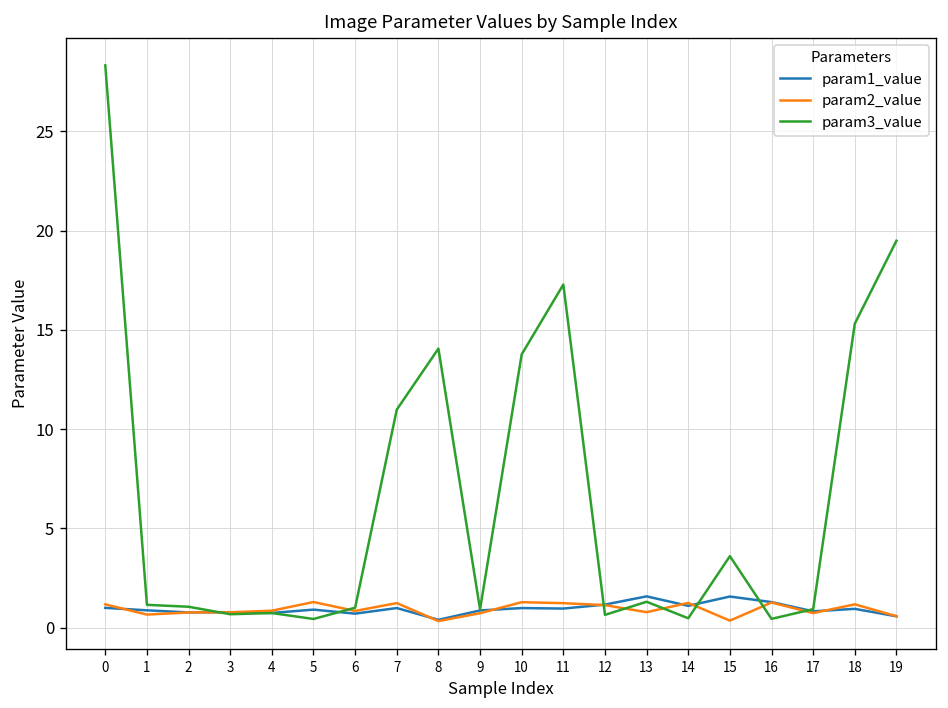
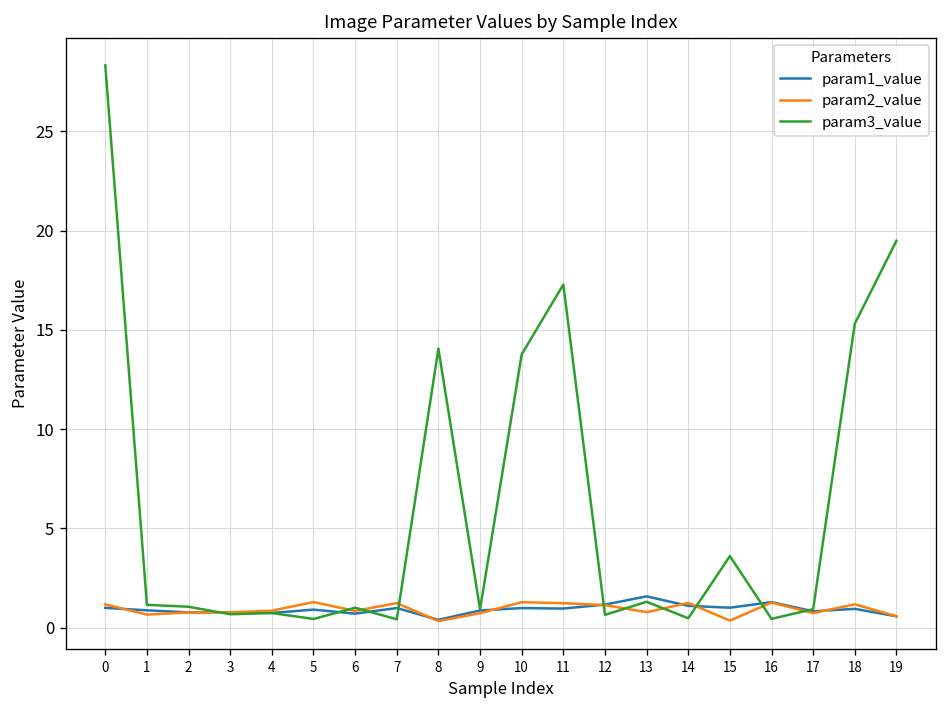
  {
    "param1_value": {
      "0": 1.0,
      "1": 0.9,
      "5": 0.9,
      "7": 1.0,
      "10": 1.0,
      "11": 1.0,
      "13": 1.6,
-     "15": 1.6,
+     "15": 1.0,
      "18": 1.0
    },
    "param2_value": {
      "0": 1.2,
      "1": 0.7,
      "5": 1.3,
      "7": 1.2,
      "10": 1.3,
      "11": 1.2,
      "13": 0.8,
      "15": 0.4,
      "18": 1.2
    },
    "param3_value": {
      "0": 28.3,
      "1": 1.2,
      "2": 1.1,
      "5": 0.4,
      "6": 1.0,
-     "7": 11.0,
+     "7": 0.4,
      "8": 14.1,
      "10": 13.8,
      "11": 17.3,
      "12": 0.7,
      "13": 1.3,
      "14": 0.5,
      "15": 3.6,
      "16": 0.4,
      "18": 15.3,
      "19": 19.5
    }
  }
